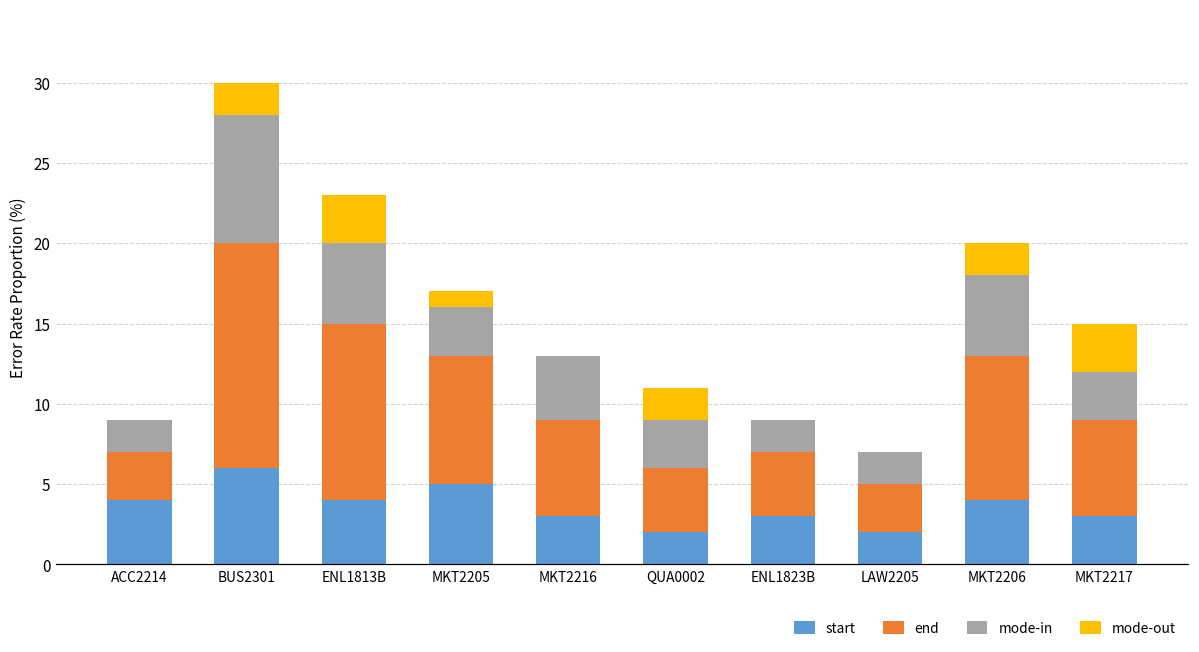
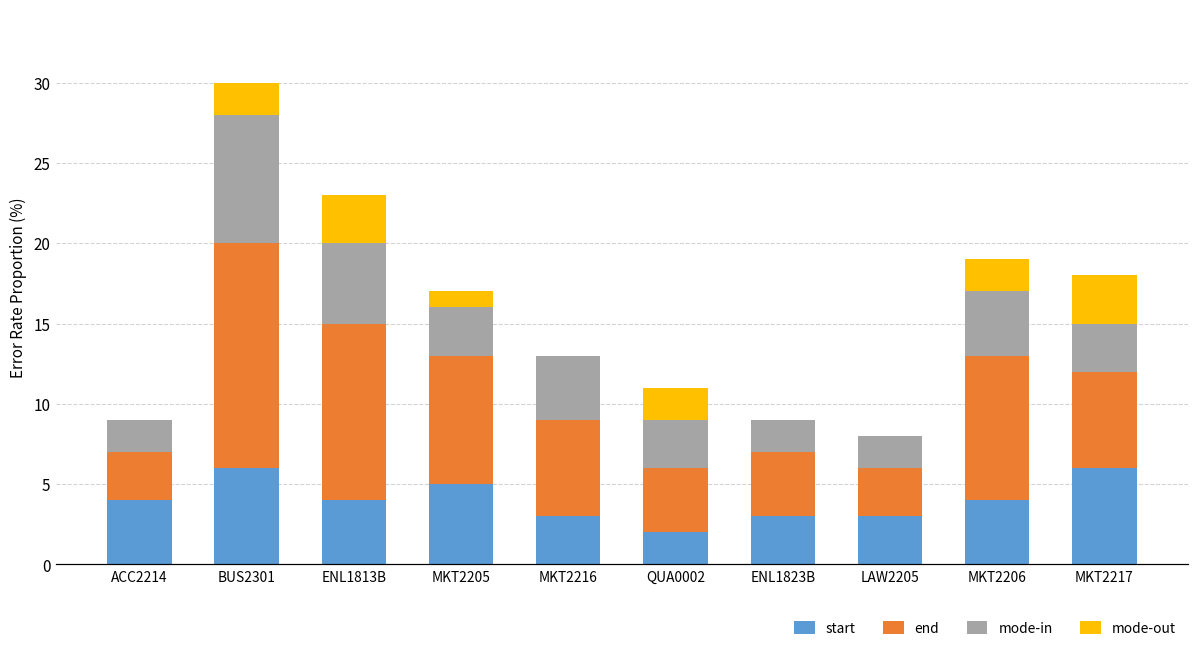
  {
    "start": {
      "ACC2214": 4,
      "BUS2301": 6,
      "ENL1813B": 4,
      "MKT2205": 5,
      "MKT2216": 3,
      "QUA0002": 2,
      "ENL1823B": 3,
-     "LAW2205": 2,
+     "LAW2205": 3,
      "MKT2206": 4,
-     "MKT2217": 3
+     "MKT2217": 6
    },
    "end": {
      "ACC2214": 3,
      "BUS2301": 14,
      "ENL1813B": 11,
      "MKT2205": 8,
      "MKT2216": 6,
      "QUA0002": 4,
      "ENL1823B": 4,
      "LAW2205": 3,
      "MKT2206": 9,
      "MKT2217": 6
    },
    "mode-in": {
      "ACC2214": 2,
      "BUS2301": 8,
      "ENL1813B": 5,
      "MKT2205": 3,
      "MKT2216": 4,
      "QUA0002": 3,
      "ENL1823B": 2,
      "LAW2205": 2,
-     "MKT2206": 5,
+     "MKT2206": 4,
      "MKT2217": 3
    },
    "mode-out": {
      "ACC2214": 0,
      "BUS2301": 2,
      "ENL1813B": 3,
      "MKT2205": 1,
      "MKT2216": 0,
      "QUA0002": 2,
      "ENL1823B": 0,
      "LAW2205": 0,
      "MKT2206": 2,
      "MKT2217": 3
    }
  }
